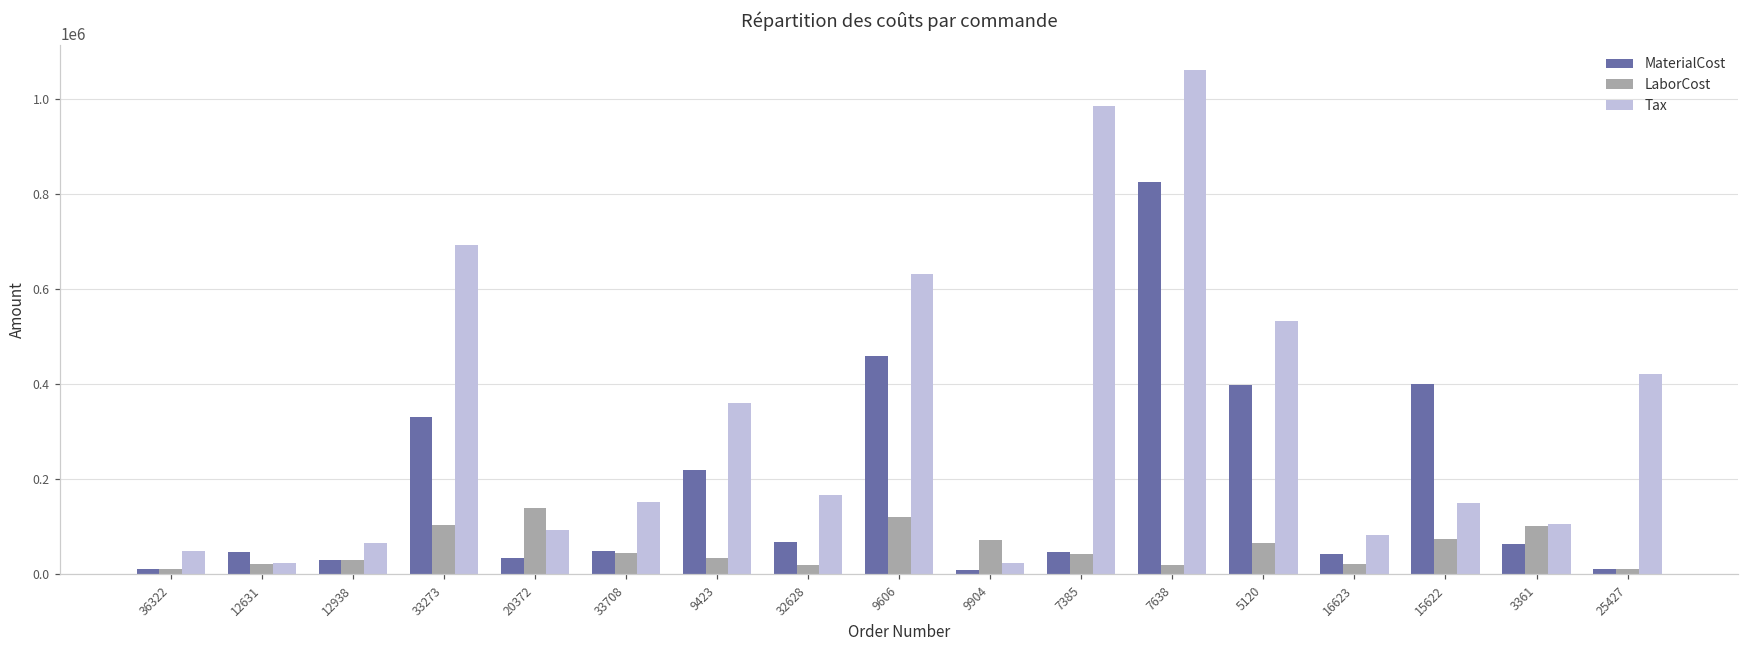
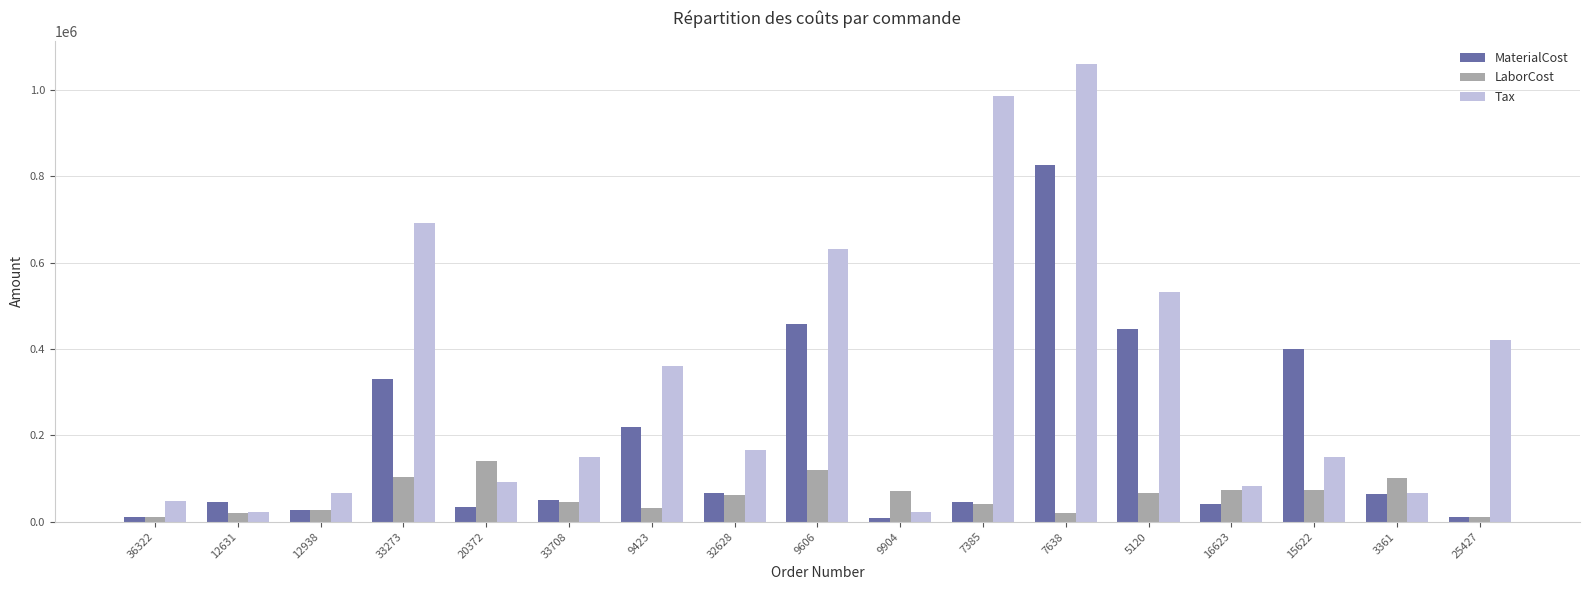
  {
    "MaterialCost": {
      "36322": 10000,
      "12631": 50000,
      "12938": 30000,
      "33273": 330000,
      "20372": 30000,
      "33708": 50000,
      "9423": 220000,
      "32628": 70000,
      "9606": 460000,
      "9904": 10000,
      "7385": 50000,
      "7638": 830000,
-     "5120": 400000,
+     "5120": 450000,
      "16623": 40000,
      "15622": 400000,
      "3361": 60000,
      "25427": 10000
    },
    "LaborCost": {
      "36322": 10000,
      "12631": 20000,
      "12938": 30000,
      "33273": 100000,
      "20372": 140000,
      "33708": 40000,
      "9423": 30000,
-     "32628": 20000,
+     "32628": 60000,
      "9606": 120000,
      "9904": 70000,
      "7385": 40000,
      "7638": 20000,
      "5120": 70000,
-     "16623": 20000,
+     "16623": 70000,
      "15622": 70000,
      "3361": 100000,
      "25427": 10000
    },
    "Tax": {
      "36322": 50000,
      "12631": 20000,
      "12938": 70000,
      "33273": 690000,
      "20372": 90000,
      "33708": 150000,
      "9423": 360000,
      "32628": 170000,
      "9606": 630000,
      "9904": 20000,
      "7385": 990000,
      "7638": 1060000,
      "5120": 530000,
      "16623": 80000,
      "15622": 150000,
-     "3361": 100000,
+     "3361": 70000,
      "25427": 420000
    }
  }
